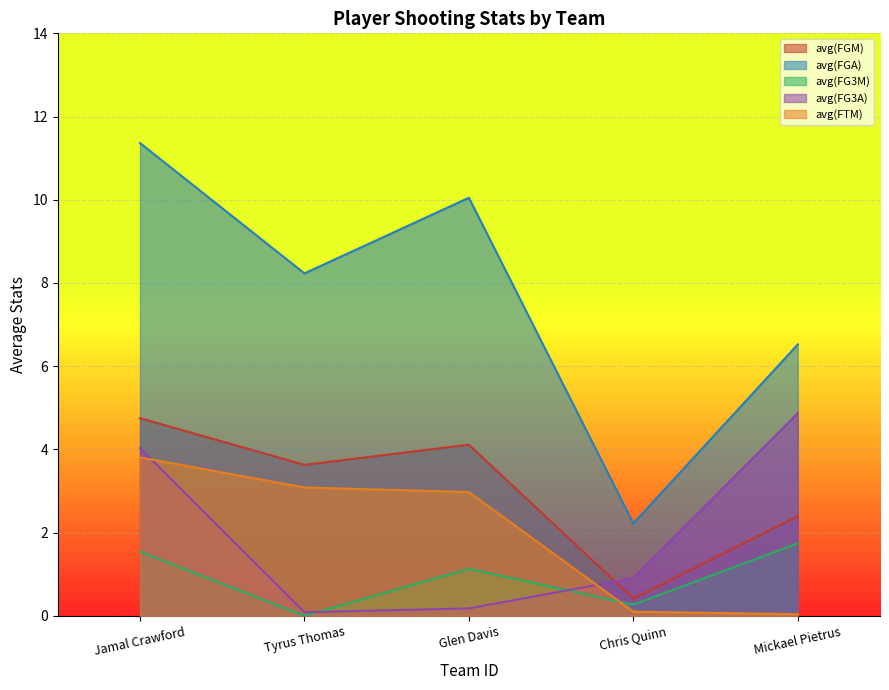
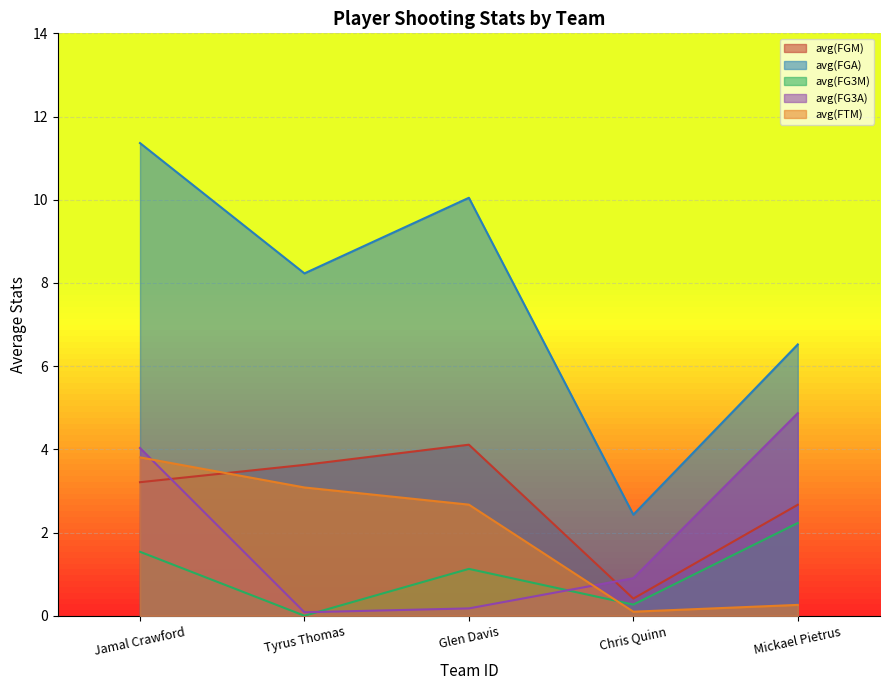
  {
    "avg(FGM)": {
-     "Jamal Crawford": 4.8,
+     "Jamal Crawford": 3.2,
      "Tyrus Thomas": 3.6,
      "Glen Davis": 4.1,
      "Chris Quinn": 0.4,
-     "Mickael Pietrus": 2.4
+     "Mickael Pietrus": 2.7
    },
    "avg(FGA)": {
      "Jamal Crawford": 11.4,
      "Tyrus Thomas": 8.2,
      "Glen Davis": 10.0,
-     "Chris Quinn": 2.2,
+     "Chris Quinn": 2.4,
      "Mickael Pietrus": 6.5
    },
    "avg(FG3M)": {
      "Jamal Crawford": 1.5,
      "Tyrus Thomas": 0.0,
      "Glen Davis": 1.1,
      "Chris Quinn": 0.3,
-     "Mickael Pietrus": 1.7
+     "Mickael Pietrus": 2.2
    },
    "avg(FG3A)": {
      "Jamal Crawford": 4.0,
      "Tyrus Thomas": 0.1,
      "Glen Davis": 0.2,
      "Chris Quinn": 0.9,
      "Mickael Pietrus": 4.9
    },
    "avg(FTM)": {
      "Jamal Crawford": 3.8,
      "Tyrus Thomas": 3.1,
-     "Glen Davis": 3.0,
+     "Glen Davis": 2.7,
      "Chris Quinn": 0.1,
-     "Mickael Pietrus": 0.0
+     "Mickael Pietrus": 0.3
    }
  }
